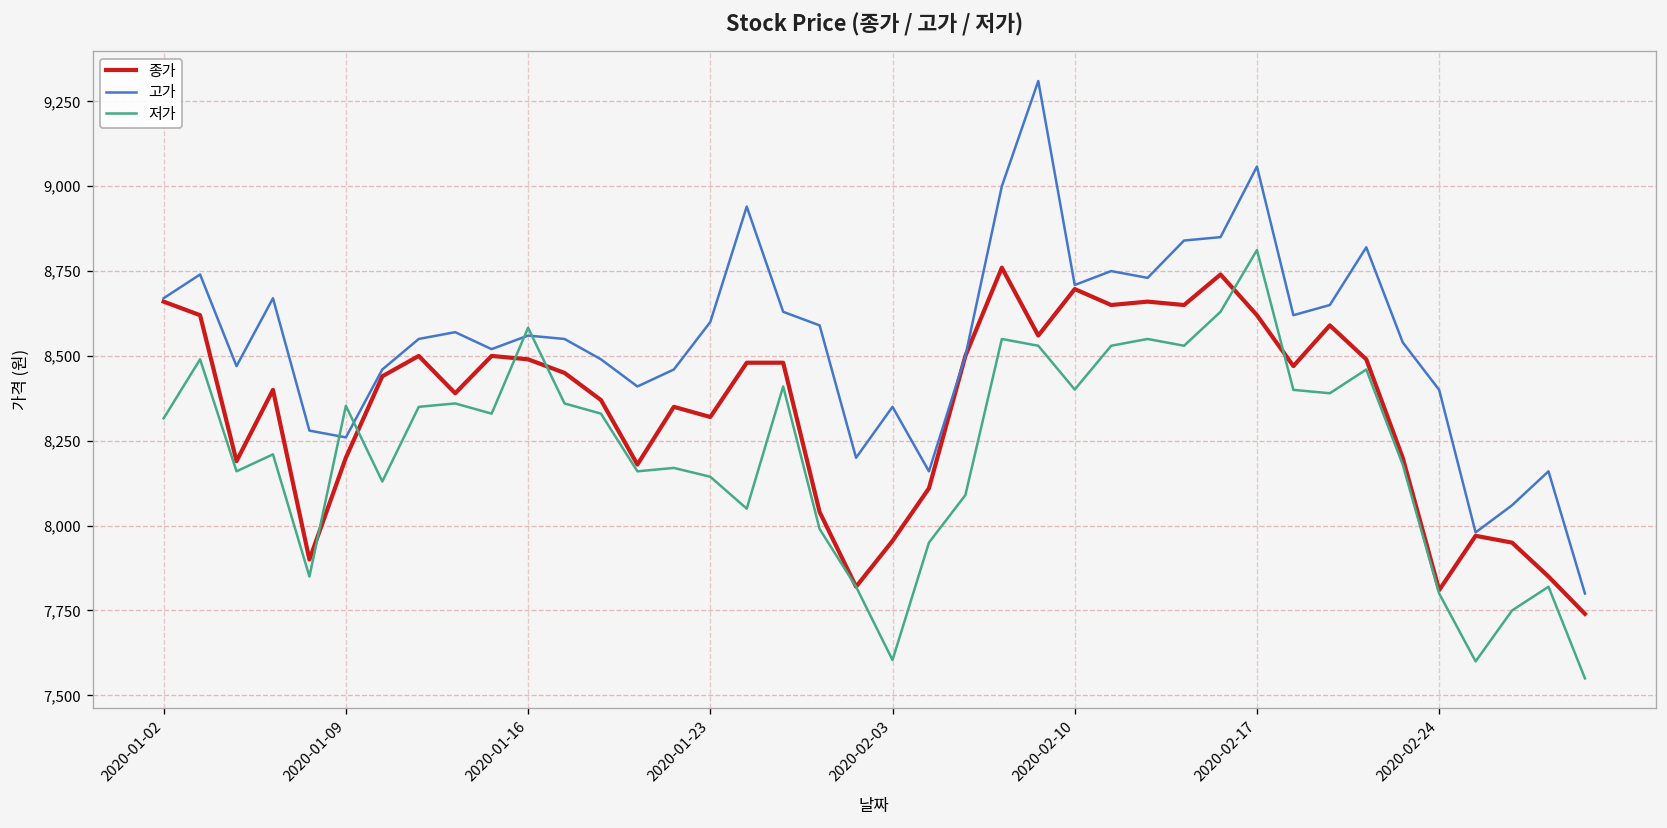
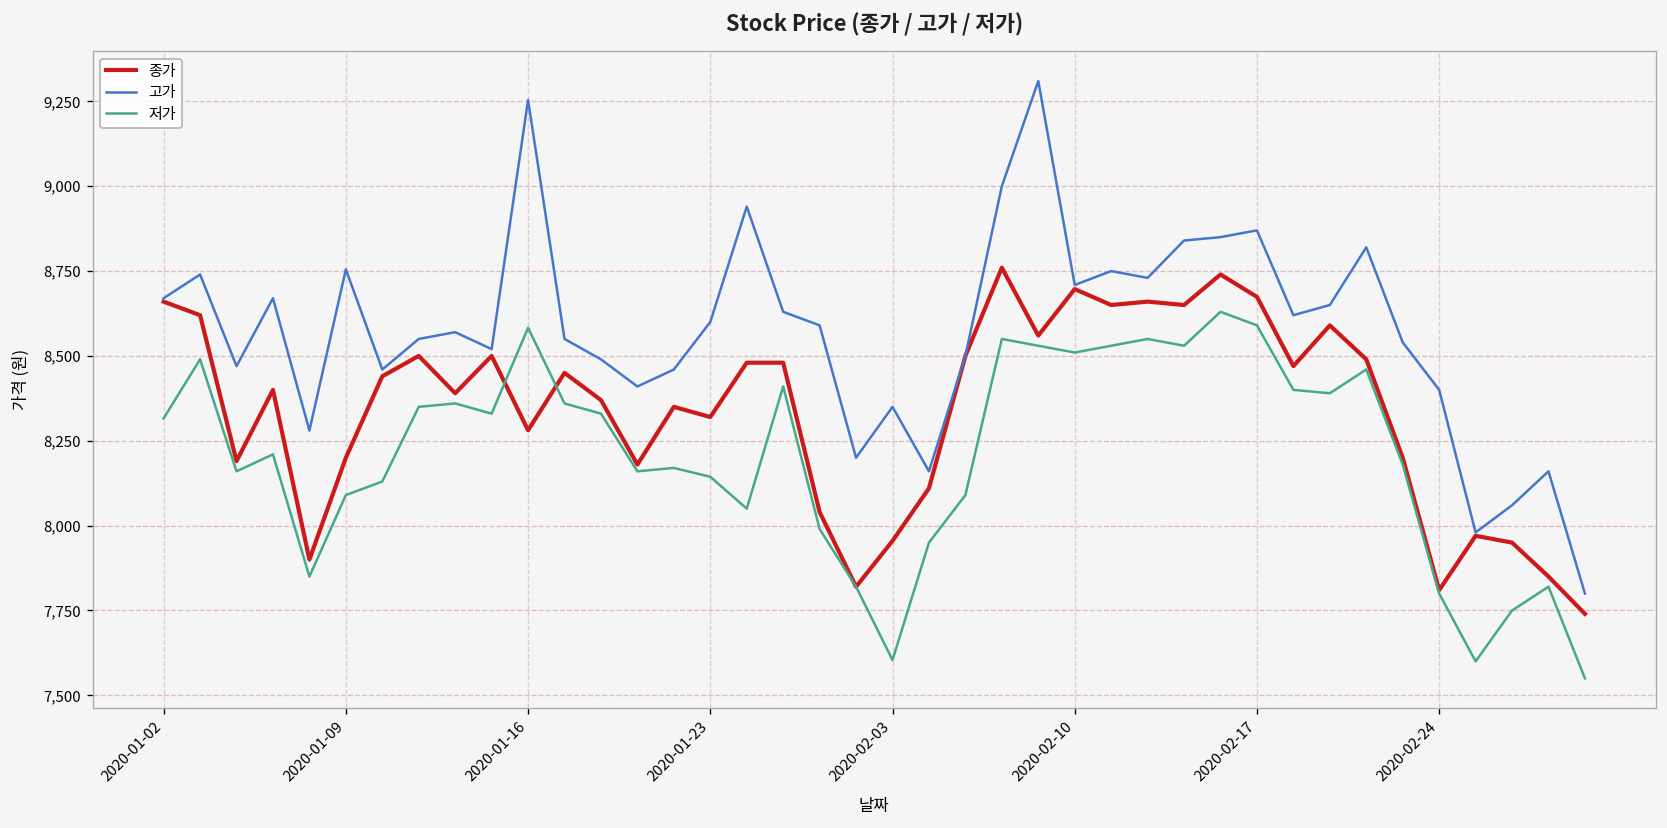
  {
    "종가": {
      "2020-01-02": "8,660",
      "2020-01-09": "8,200",
-     "2020-01-16": "8,490",
+     "2020-01-16": "8,280",
      "2020-01-23": "8,320",
      "2020-02-03": "7,960",
      "2020-02-10": "8,700",
-     "2020-02-17": "8,620",
+     "2020-02-17": "8,670",
      "2020-02-24": "7,810"
    },
    "고가": {
      "2020-01-02": "8,670",
-     "2020-01-09": "8,260",
-     "2020-01-16": "8,560",
+     "2020-01-09": "8,760",
+     "2020-01-16": "9,250",
      "2020-01-23": "8,600",
      "2020-02-03": "8,350",
      "2020-02-10": "8,710",
-     "2020-02-17": "9,060",
+     "2020-02-17": "8,870",
      "2020-02-24": "8,400"
    },
    "저가": {
      "2020-01-02": "8,320",
-     "2020-01-09": "8,350",
+     "2020-01-09": "8,090",
      "2020-01-16": "8,580",
      "2020-01-23": "8,140",
      "2020-02-03": "7,600",
-     "2020-02-10": "8,400",
-     "2020-02-17": "8,810",
+     "2020-02-10": "8,510",
+     "2020-02-17": "8,590",
      "2020-02-24": "7,800"
    }
  }
